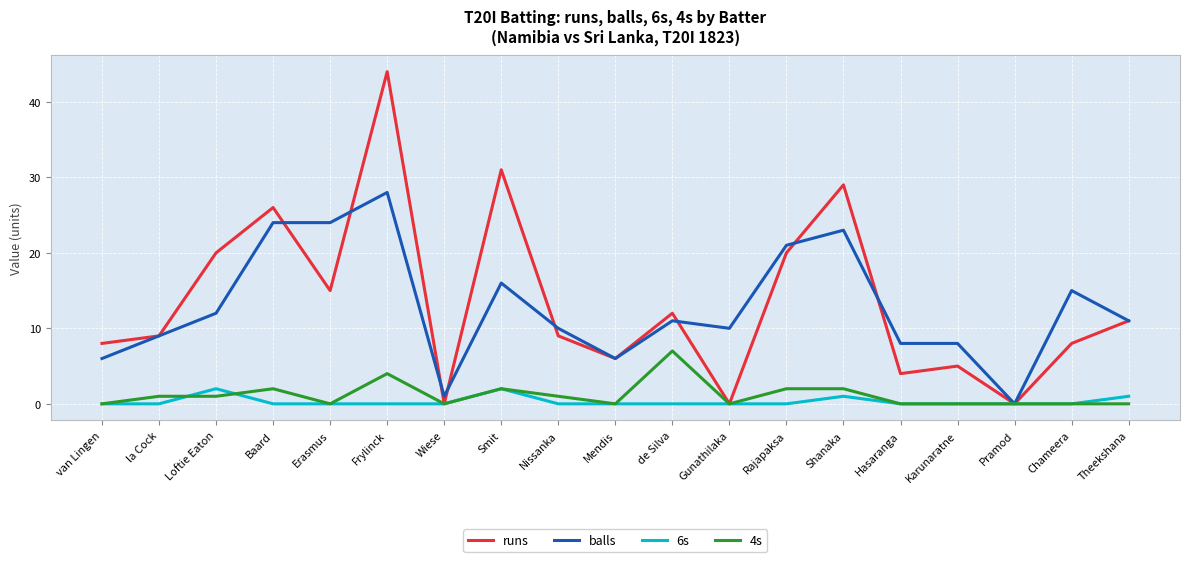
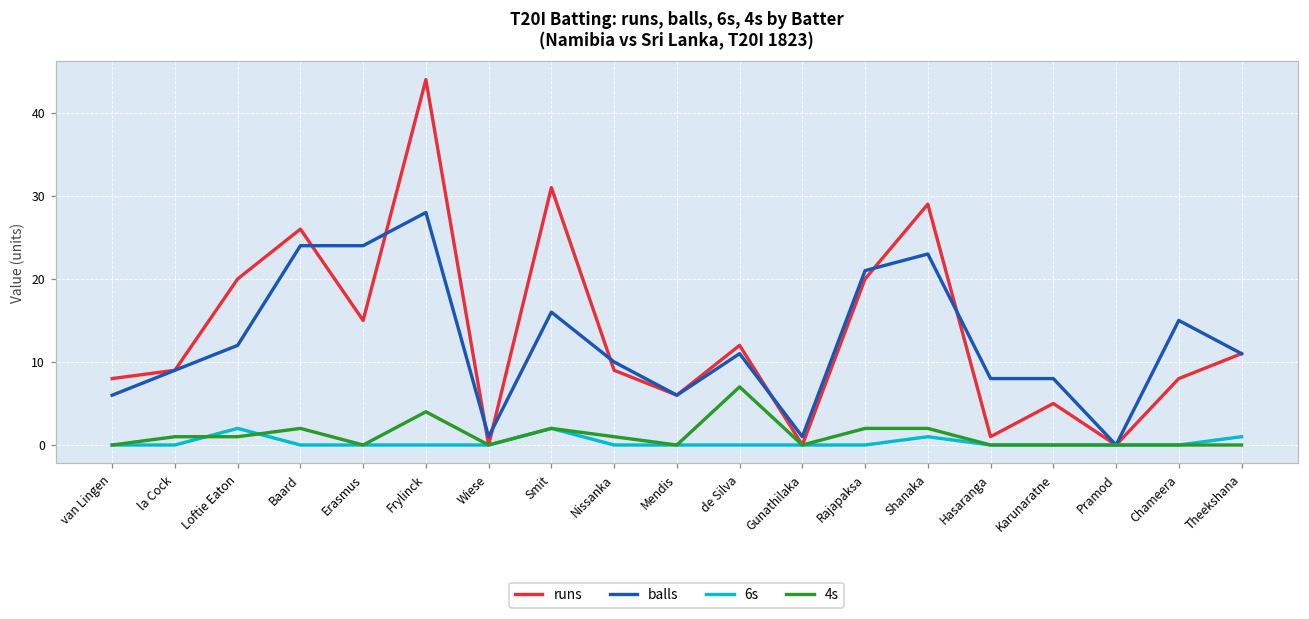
  {
    "runs": {
      "van Lingen": 8,
      "Loftie Eaton": 20,
      "Baard": 26,
      "Erasmus": 15,
      "Frylinck": 44,
      "Smit": 31,
      "Nissanka": 9,
      "de Silva": 12,
      "Rajapaksa": 20,
      "Shanaka": 29,
-     "Hasaranga": 4,
+     "Hasaranga": 1,
      "Karunaratne": 5,
      "Chameera": 8
    },
    "balls": {
      "van Lingen": 6,
      "Loftie Eaton": 12,
      "Baard": 24,
      "Erasmus": 24,
      "Frylinck": 28,
      "Wiese": 1,
      "Smit": 16,
      "Nissanka": 10,
      "de Silva": 11,
-     "Gunathilaka": 10,
+     "Gunathilaka": 1,
      "Rajapaksa": 21,
      "Shanaka": 23,
      "Hasaranga": 8,
      "Karunaratne": 8,
      "Chameera": 15
    },
    "6s": {
      "la Cock": 0,
      "Loftie Eaton": 2,
      "Baard": 0,
      "Frylinck": 0,
      "Nissanka": 0,
      "de Silva": 0,
      "Rajapaksa": 0,
      "Shanaka": 1,
      "Theekshana": 1
    },
    "4s": {
      "la Cock": 1,
      "Loftie Eaton": 1,
      "Baard": 2,
      "Frylinck": 4,
      "Nissanka": 1,
      "de Silva": 7,
      "Rajapaksa": 2,
      "Shanaka": 2,
      "Theekshana": 0
    }
  }
